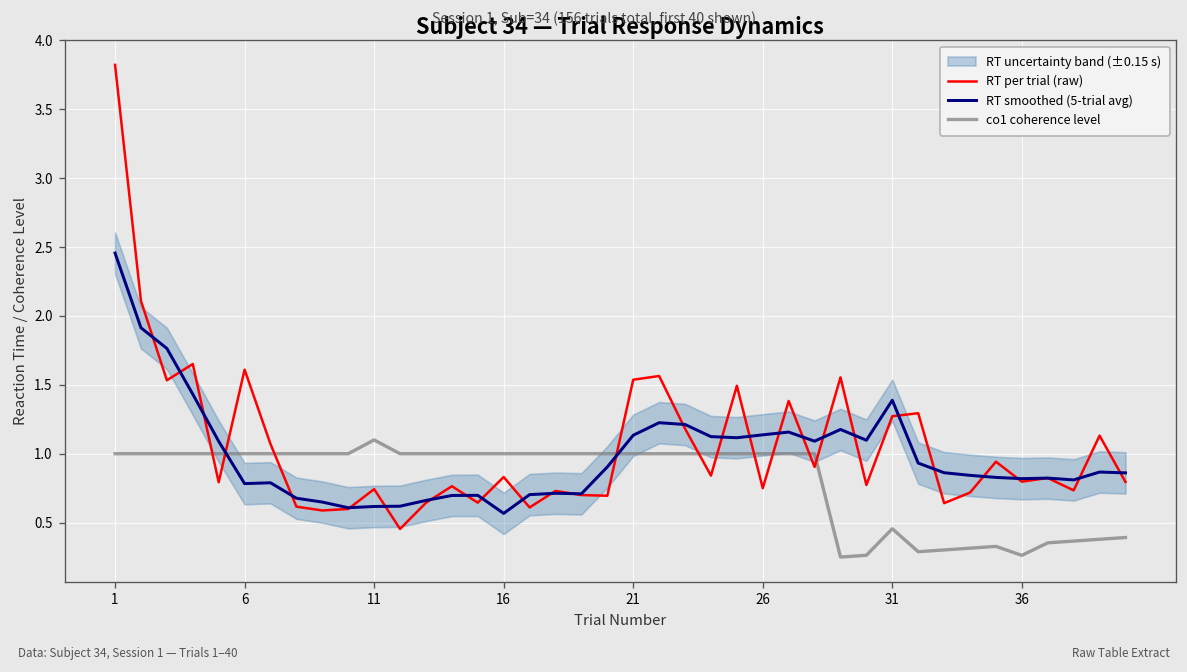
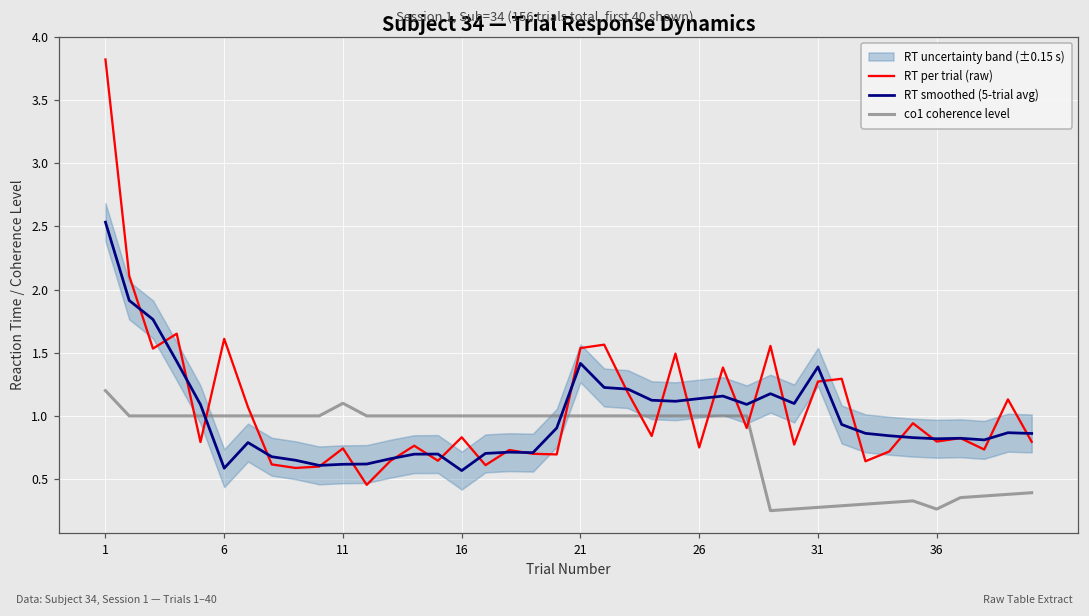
  {
    "RT per trial (raw)": {
      "1": 3.82,
      "6": 1.61,
      "11": 0.74,
      "16": 0.83,
      "21": 1.54,
      "26": 0.75,
      "31": 1.27
    },
    "RT smoothed (5-trial avg)": {
-     "1": 2.46,
-     "6": 0.78,
+     "1": 2.53,
+     "6": 0.59,
      "11": 0.62,
      "16": 0.57,
-     "21": 1.13,
+     "21": 1.42,
      "26": 1.14,
      "31": 1.39
    },
    "co1 coherence level": {
-     "1": 1.0,
+     "1": 1.2,
      "6": 1.00,
      "11": 1.10,
      "16": 1.00,
      "21": 1.00,
      "26": 1.00,
-     "31": 0.46,
+     "31": 0.28,
      "36": 0.26
    }
  }
